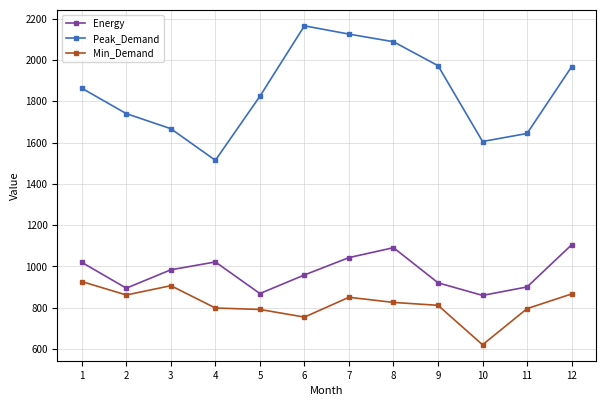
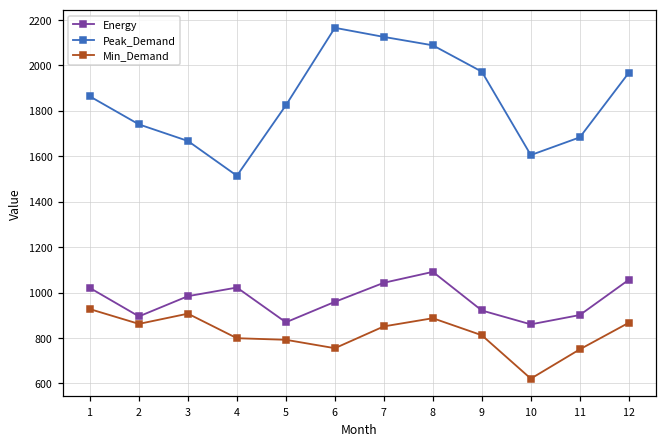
  {
    "Energy": {
      "1": 1020,
      "2": 900,
      "3": 980,
      "4": 1020,
      "5": 870,
      "6": 960,
      "7": 1040,
      "8": 1090,
      "9": 920,
      "10": 860,
      "11": 900,
-     "12": 1110
+     "12": 1060
    },
    "Peak_Demand": {
      "1": 1860,
      "2": 1740,
      "3": 1670,
      "4": 1510,
      "5": 1820,
      "6": 2170,
      "7": 2130,
      "8": 2090,
      "9": 1970,
      "10": 1610,
-     "11": 1640,
+     "11": 1680,
      "12": 1970
    },
    "Min_Demand": {
      "1": 930,
      "2": 860,
      "3": 910,
      "4": 800,
      "5": 790,
      "6": 760,
      "7": 850,
-     "8": 830,
+     "8": 890,
      "9": 810,
      "10": 620,
-     "11": 800,
+     "11": 750,
      "12": 870
    }
  }
